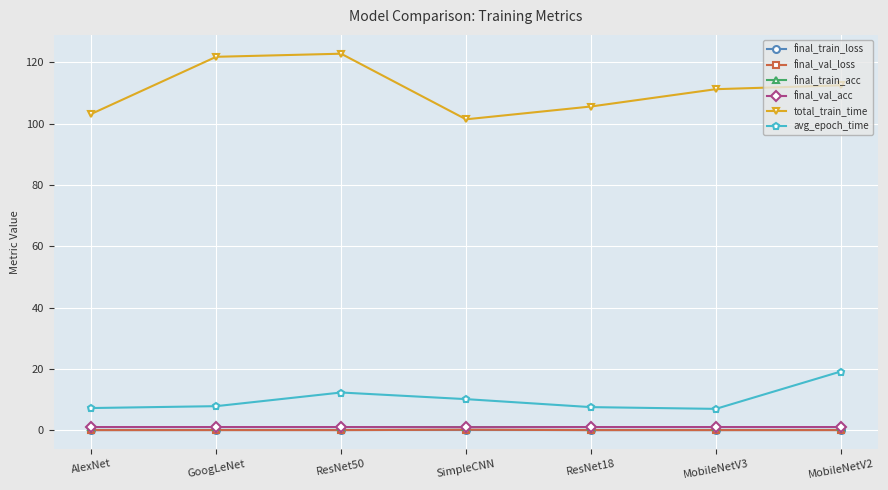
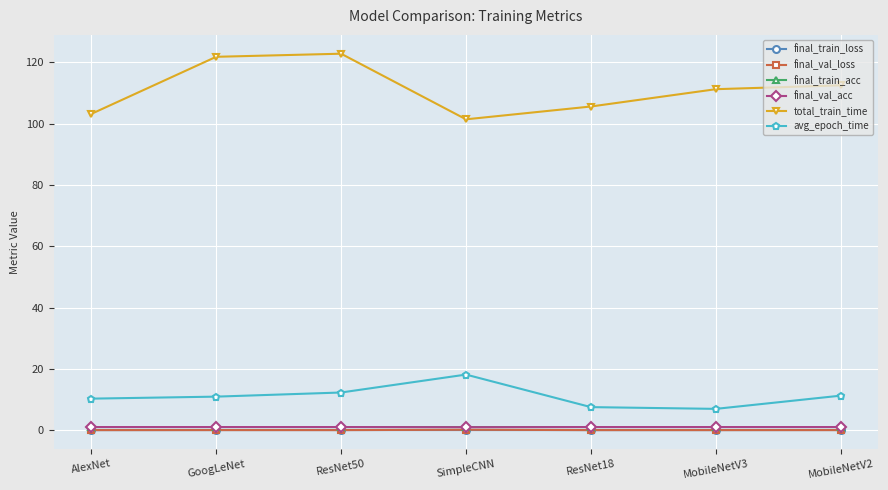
  {
    "final_val_loss": {
      "AlexNet": 0,
      "GoogLeNet": 0,
      "ResNet50": 0,
      "SimpleCNN": 0,
      "ResNet18": 0,
      "MobileNetV3": 0,
      "MobileNetV2": 0
    },
    "final_val_acc": {
      "AlexNet": 1,
      "GoogLeNet": 1,
      "ResNet50": 1,
      "SimpleCNN": 1,
      "ResNet18": 1,
      "MobileNetV3": 1,
      "MobileNetV2": 1
    },
    "total_train_time": {
      "AlexNet": 103,
      "GoogLeNet": 122,
      "ResNet50": 123,
      "SimpleCNN": 101,
      "ResNet18": 106,
      "MobileNetV3": 111
    },
    "avg_epoch_time": {
-     "AlexNet": 7,
-     "GoogLeNet": 8,
+     "AlexNet": 10,
+     "GoogLeNet": 11,
      "ResNet50": 12,
-     "SimpleCNN": 10,
+     "SimpleCNN": 18,
      "ResNet18": 8,
      "MobileNetV3": 7,
-     "MobileNetV2": 19
+     "MobileNetV2": 11
    }
  }
